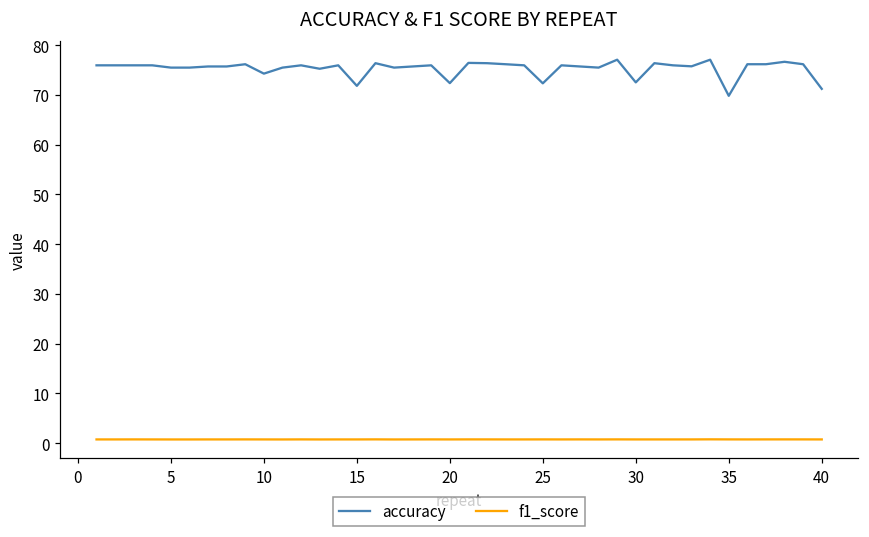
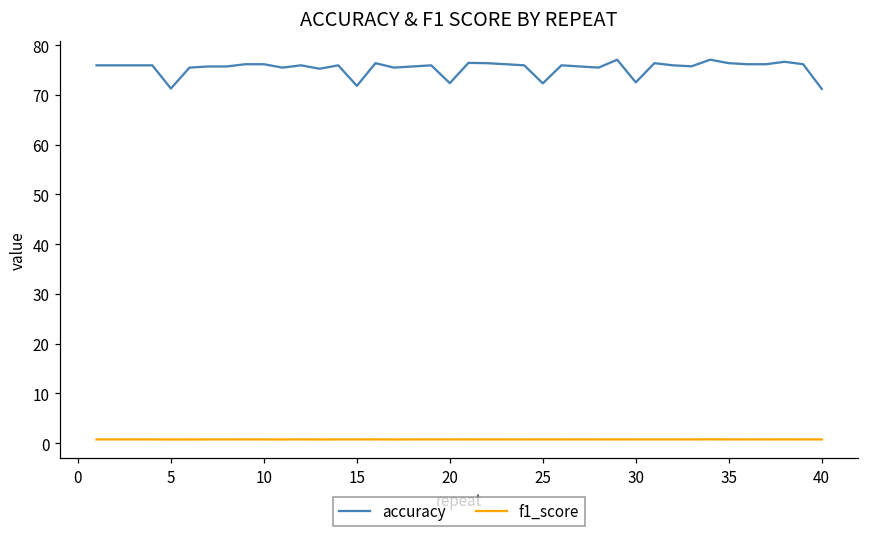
  {
    "accuracy": {
-     "5": 75,
-     "10": 74,
+     "5": 71,
+     "10": 76,
      "15": 72,
      "20": 72,
      "25": 72,
      "30": 73,
-     "35": 70,
+     "35": 76,
      "40": 71
    },
    "f1_score": {
      "5": 1,
      "10": 1,
      "15": 1,
      "20": 1,
      "25": 1,
      "30": 1,
      "35": 1,
      "40": 1
    }
  }
